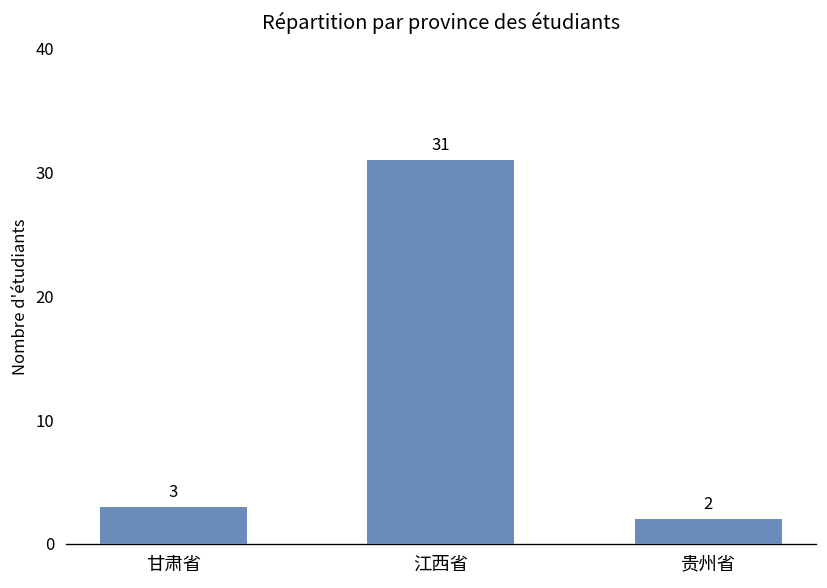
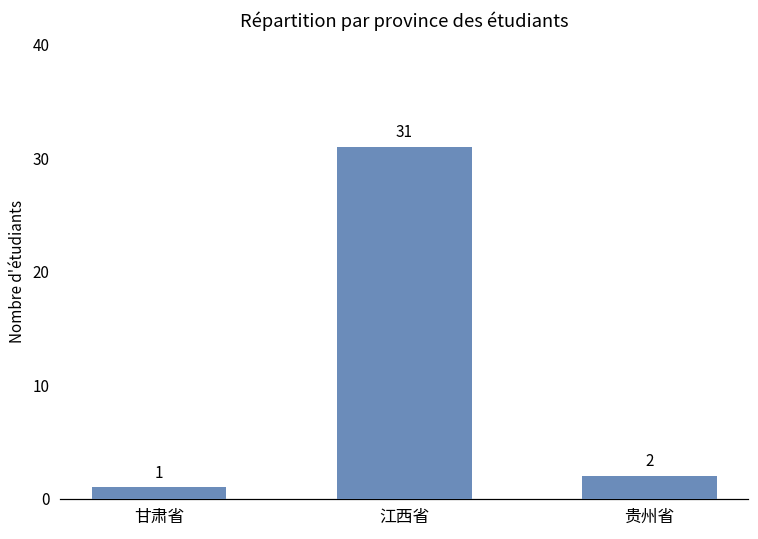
  {
-   "甘肃省": 3,
+   "甘肃省": 1,
    "江西省": 31,
    "贵州省": 2
  }
